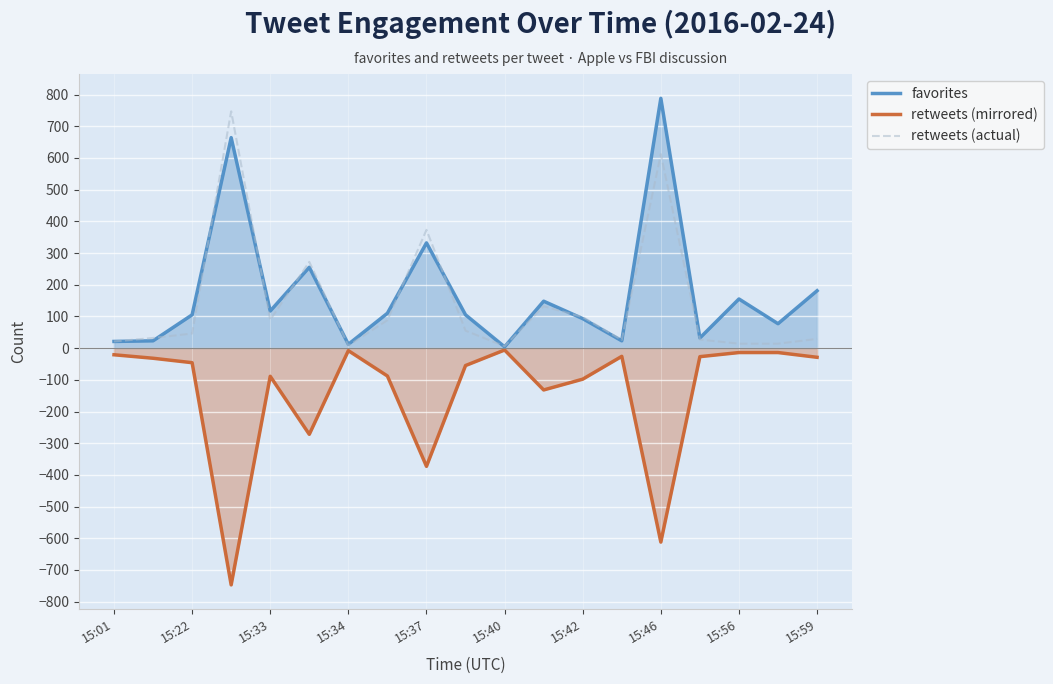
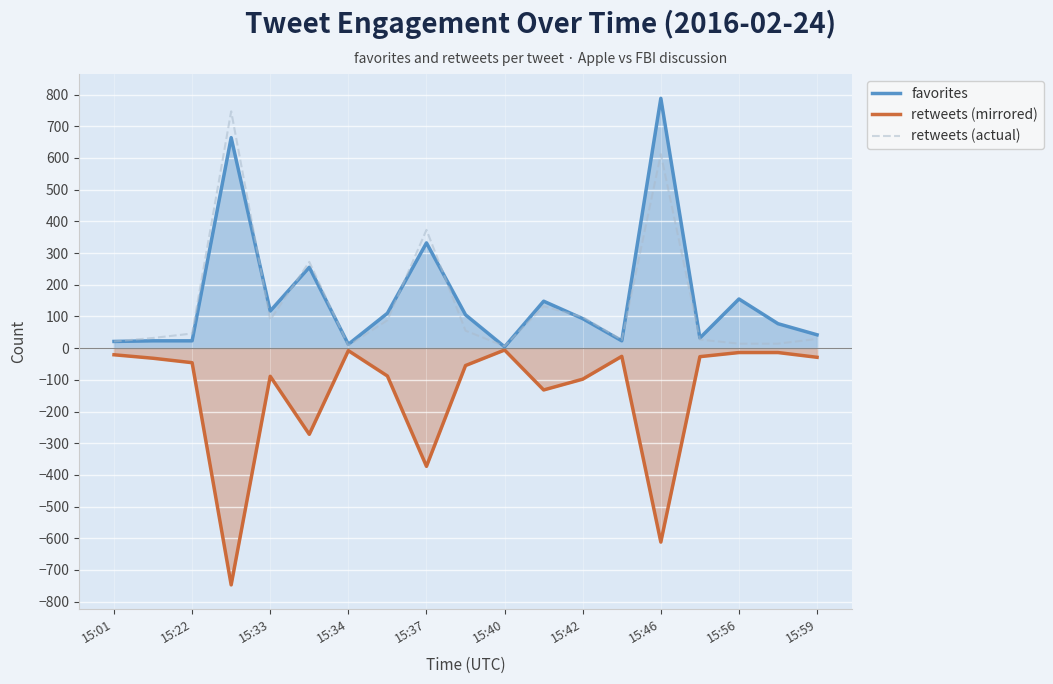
  {
    "favorites": {
-     "15:22": 110,
+     "15:22": 20,
      "15:33": 120,
      "15:37": 330,
      "15:46": 790,
      "15:56": 160,
-     "15:59": 180
+     "15:59": 40
    },
    "retweets (actual)": {
      "15:22": 50,
      "15:33": 90,
      "15:37": 370,
      "15:46": 610,
      "15:56": 10,
      "15:59": 30
    }
  }
